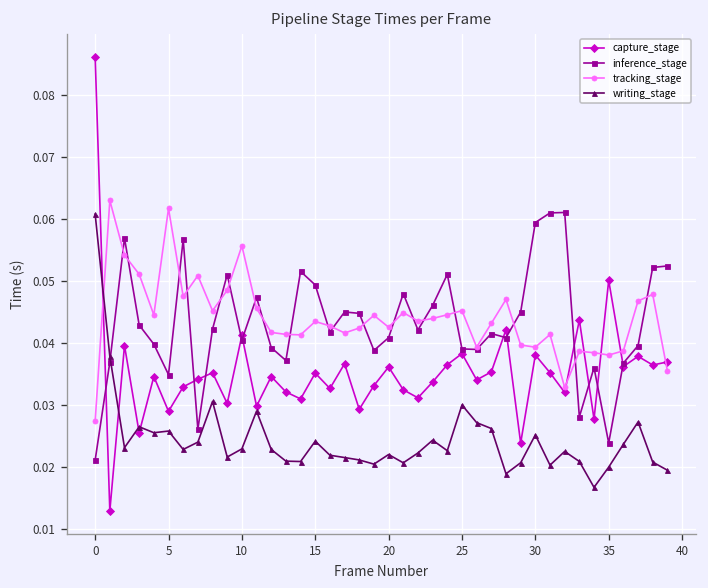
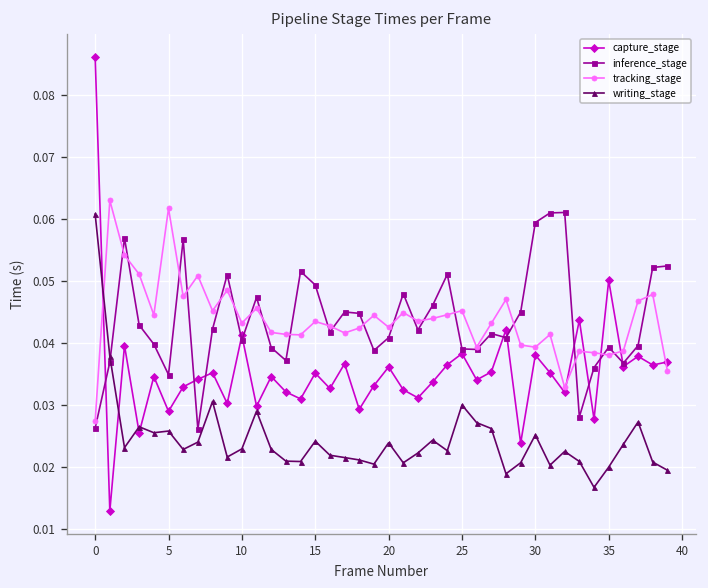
  {
    "capture_stage": {
      "0": 0.086,
      "5": 0.029,
      "10": 0.041,
      "15": 0.035,
      "20": 0.036,
      "25": 0.038,
      "30": 0.038,
      "35": 0.050
    },
    "inference_stage": {
-     "0": 0.021,
+     "0": 0.026,
      "5": 0.035,
      "10": 0.040,
      "15": 0.049,
      "20": 0.041,
      "25": 0.039,
      "30": 0.059,
-     "35": 0.024
+     "35": 0.039
    },
    "tracking_stage": {
      "0": 0.027,
      "5": 0.062,
-     "10": 0.056,
+     "10": 0.043,
      "15": 0.043,
      "20": 0.043,
      "25": 0.045,
      "30": 0.039,
      "35": 0.038
    },
    "writing_stage": {
      "0": 0.061,
      "5": 0.026,
      "10": 0.023,
      "15": 0.024,
-     "20": 0.022,
+     "20": 0.024,
      "25": 0.030,
      "30": 0.025,
      "35": 0.020
    }
  }
